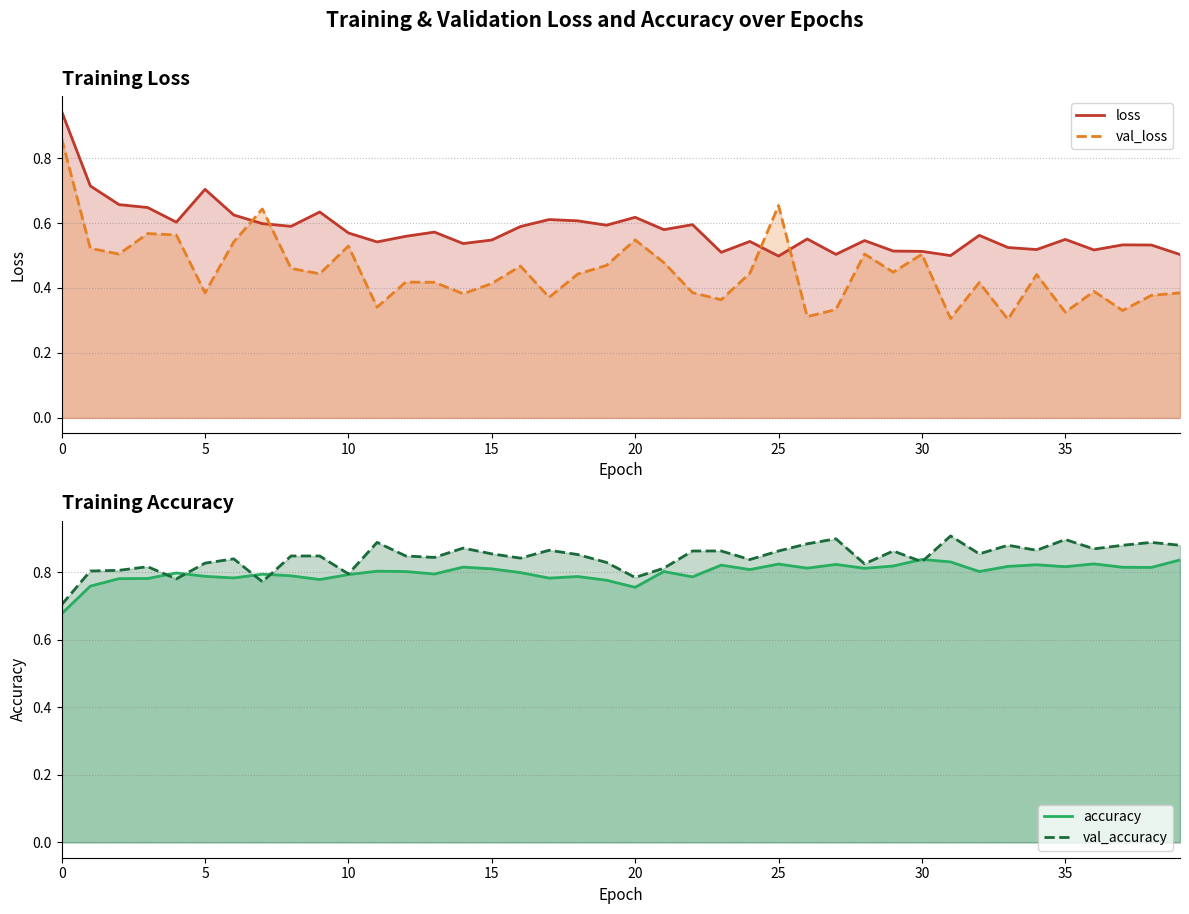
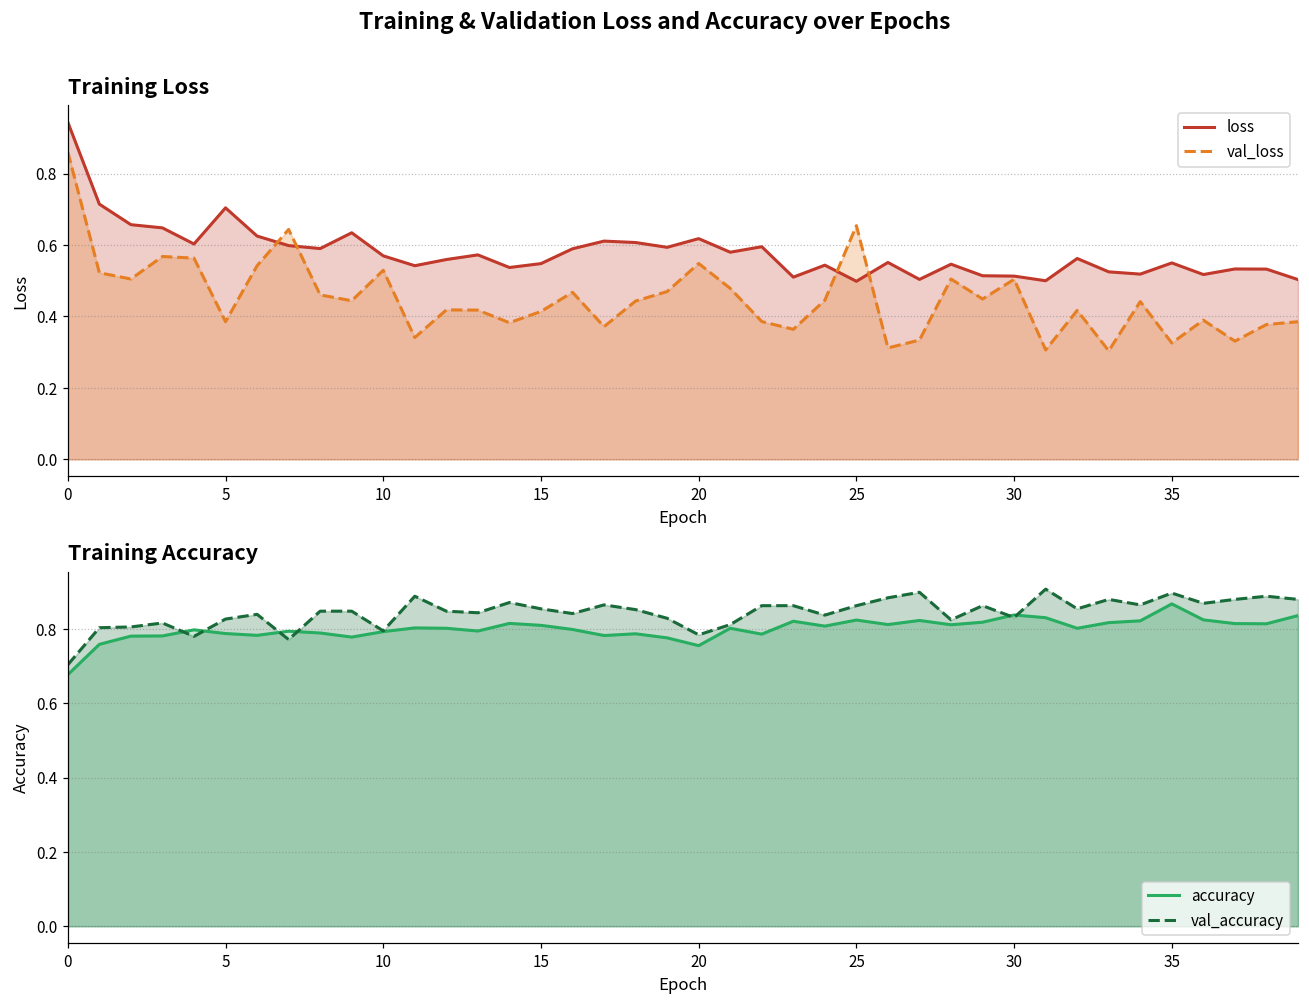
  {
    "Training Loss": {
      "loss": {
        "0": 0.94,
        "5": 0.70,
        "10": 0.57,
        "15": 0.55,
        "20": 0.62,
        "25": 0.50,
        "30": 0.51,
        "35": 0.55
      },
      "val_loss": {
        "0": 0.86,
        "5": 0.39,
        "10": 0.53,
        "15": 0.41,
        "20": 0.55,
        "25": 0.65,
        "30": 0.50,
        "35": 0.33
      }
    },
    "Training Accuracy": {
      "accuracy": {
        "0": 0.68,
        "5": 0.79,
        "15": 0.81,
        "20": 0.75,
        "25": 0.82,
-       "35": 0.82
+       "35": 0.87
      },
      "val_accuracy": {
        "0": 0.70,
        "5": 0.83,
        "15": 0.85,
        "20": 0.78,
        "25": 0.86,
        "35": 0.90
      }
    }
  }
